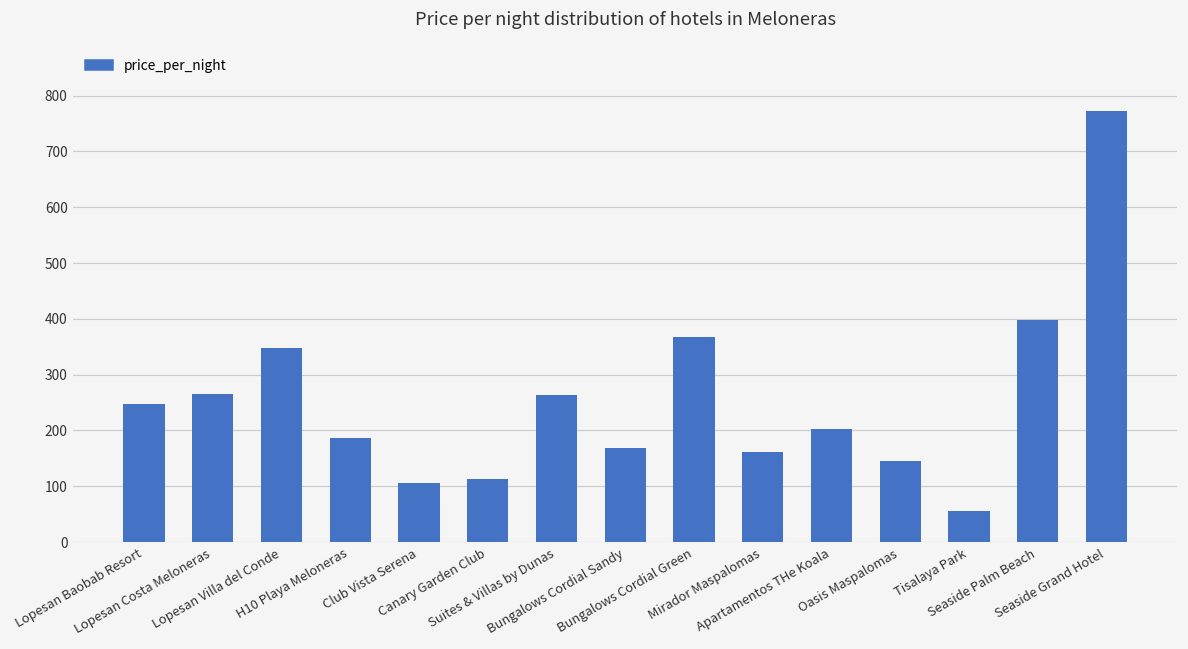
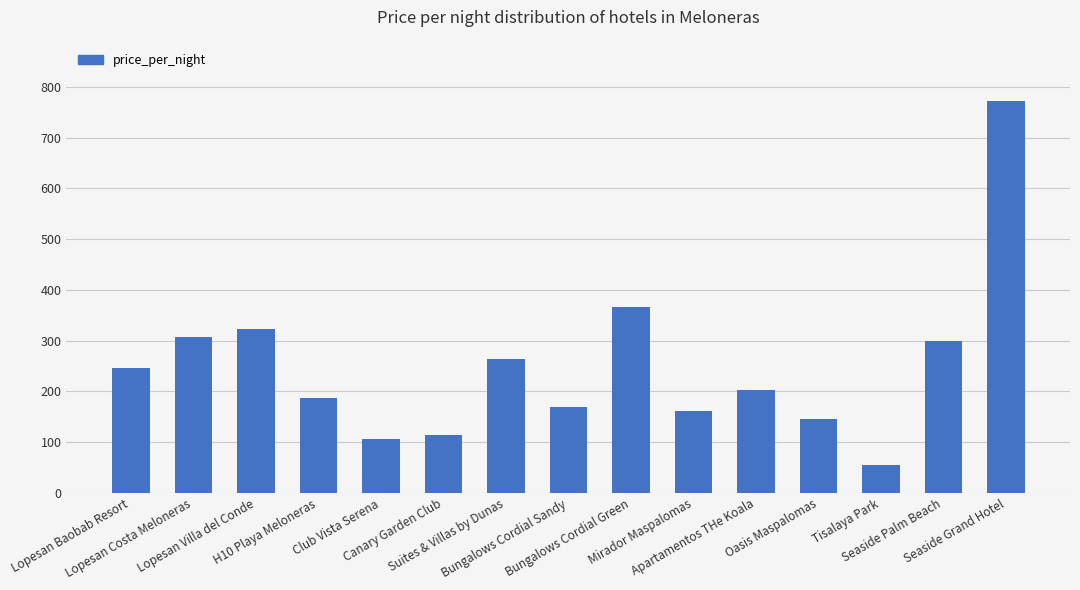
  {
    "Lopesan Baobab Resort": 250,
-   "Lopesan Costa Meloneras": 270,
-   "Lopesan Villa del Conde": 350,
+   "Lopesan Costa Meloneras": 310,
+   "Lopesan Villa del Conde": 320,
    "H10 Playa Meloneras": 190,
    "Club Vista Serena": 110,
    "Canary Garden Club": 110,
    "Suites & Villas by Dunas": 260,
    "Bungalows Cordial Sandy": 170,
    "Bungalows Cordial Green": 370,
    "Mirador Maspalomas": 160,
    "Apartamentos THe Koala": 200,
    "Oasis Maspalomas": 150,
    "Tisalaya Park": 60,
-   "Seaside Palm Beach": 400,
+   "Seaside Palm Beach": 300,
    "Seaside Grand Hotel": 770
  }
